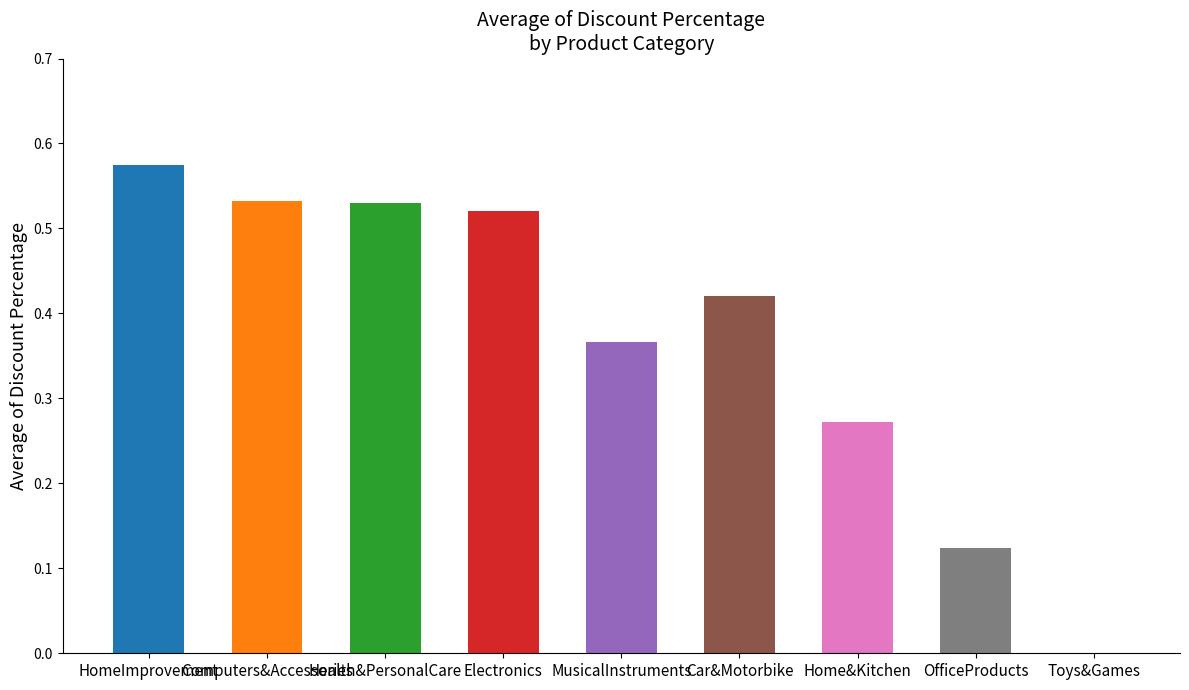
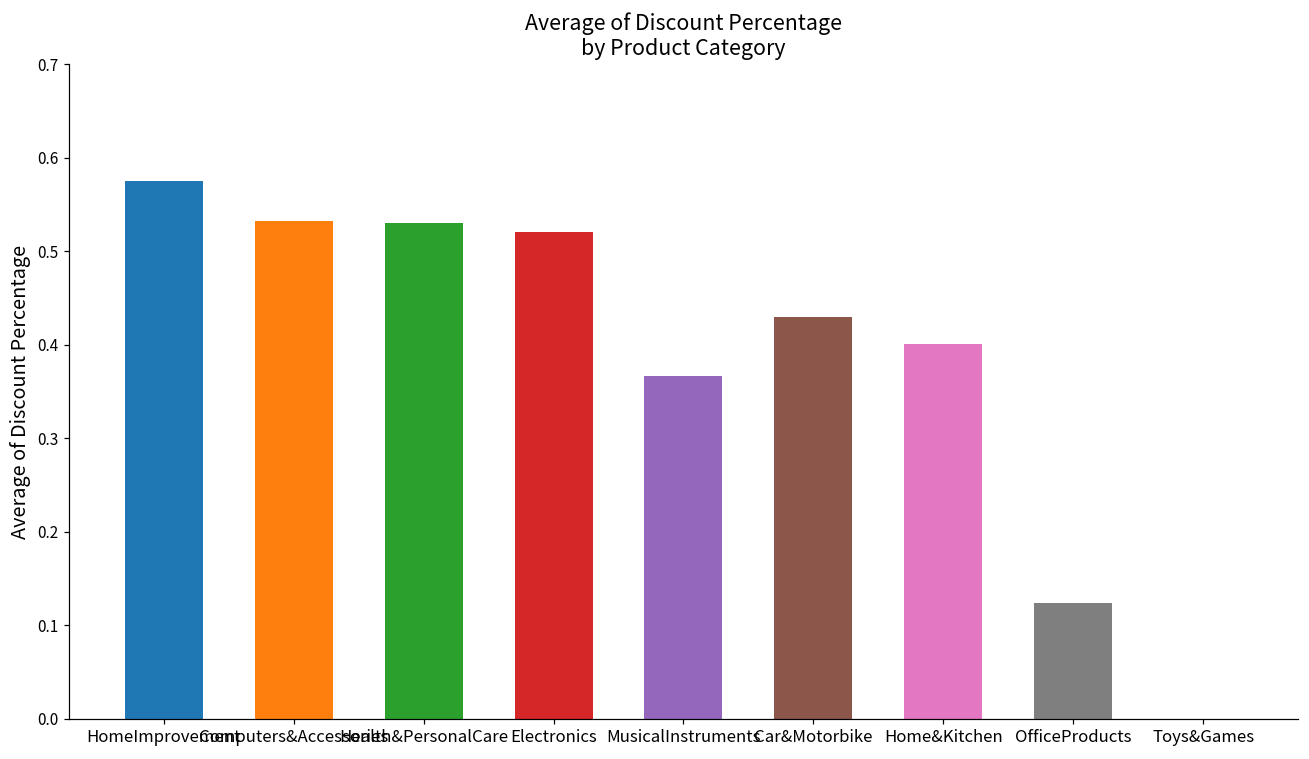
  {
    "Electronics": 0.52,
    "MusicalInstruments": 0.37,
-   "Car&Motorbike": 0.42,
-   "Home&Kitchen": 0.27,
+   "Car&Motorbike": 0.43,
+   "Home&Kitchen": 0.40,
    "OfficeProducts": 0.12,
    "Toys&Games": 0.00
  }
